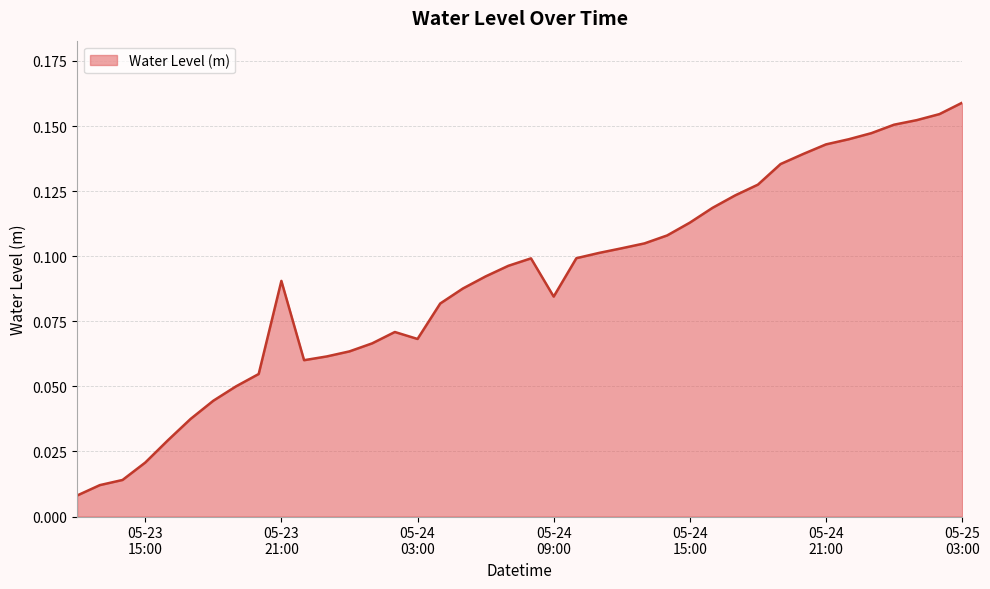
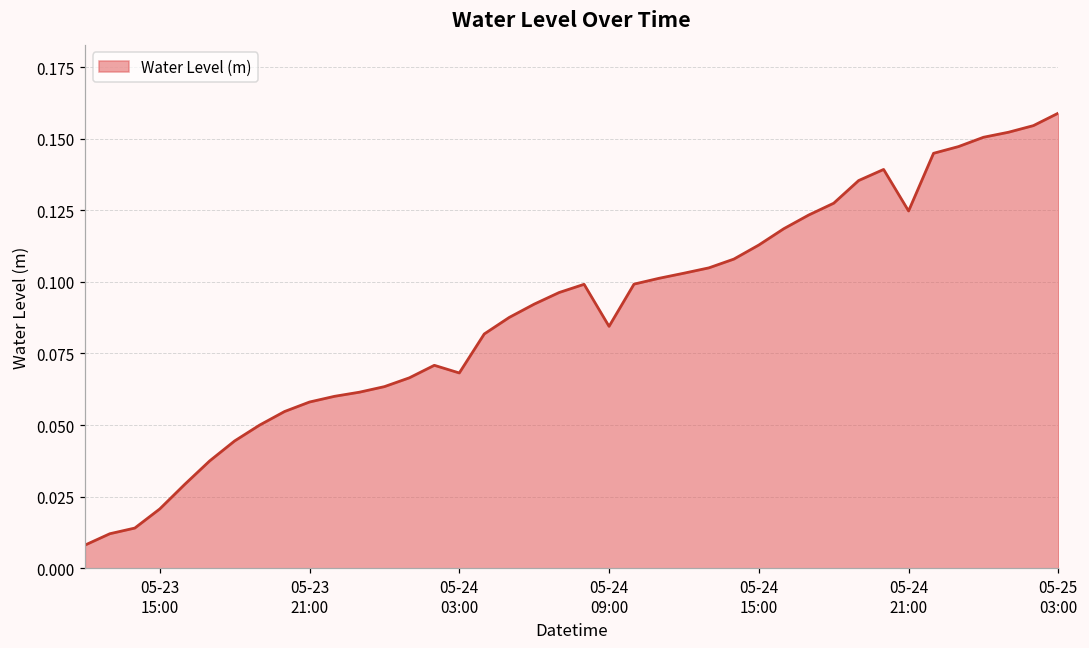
  {
    "05-23 15:00": 0.021,
-   "05-23 21:00": 0.091,
+   "05-23 21:00": 0.058,
    "05-24 03:00": 0.068,
    "05-24 09:00": 0.084,
    "05-24 15:00": 0.113,
-   "05-24 21:00": 0.143,
+   "05-24 21:00": 0.125,
    "05-25 03:00": 0.159
  }
